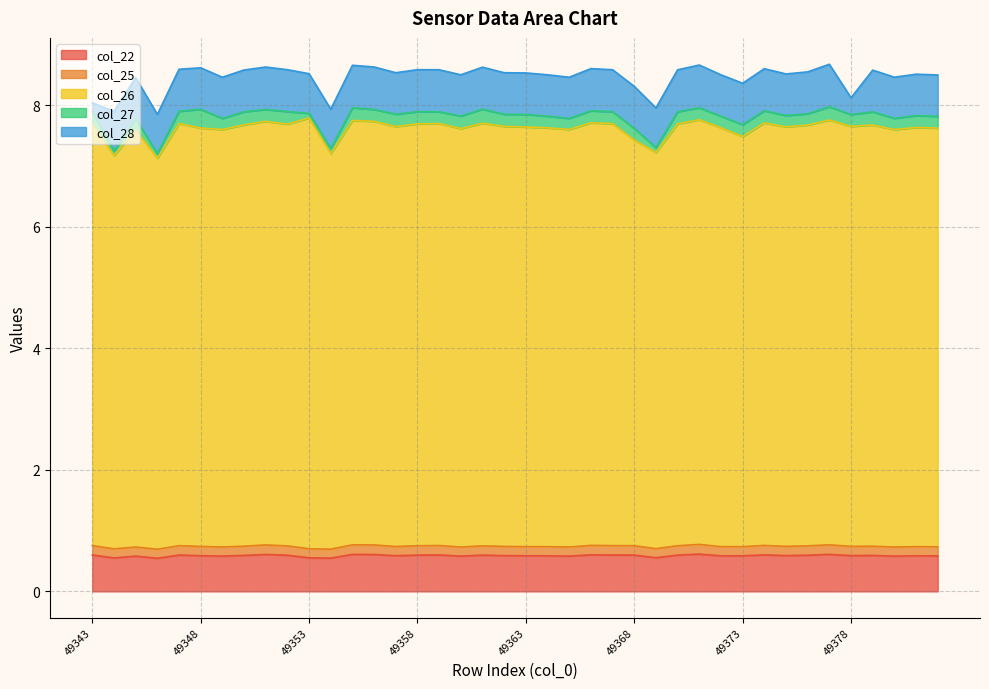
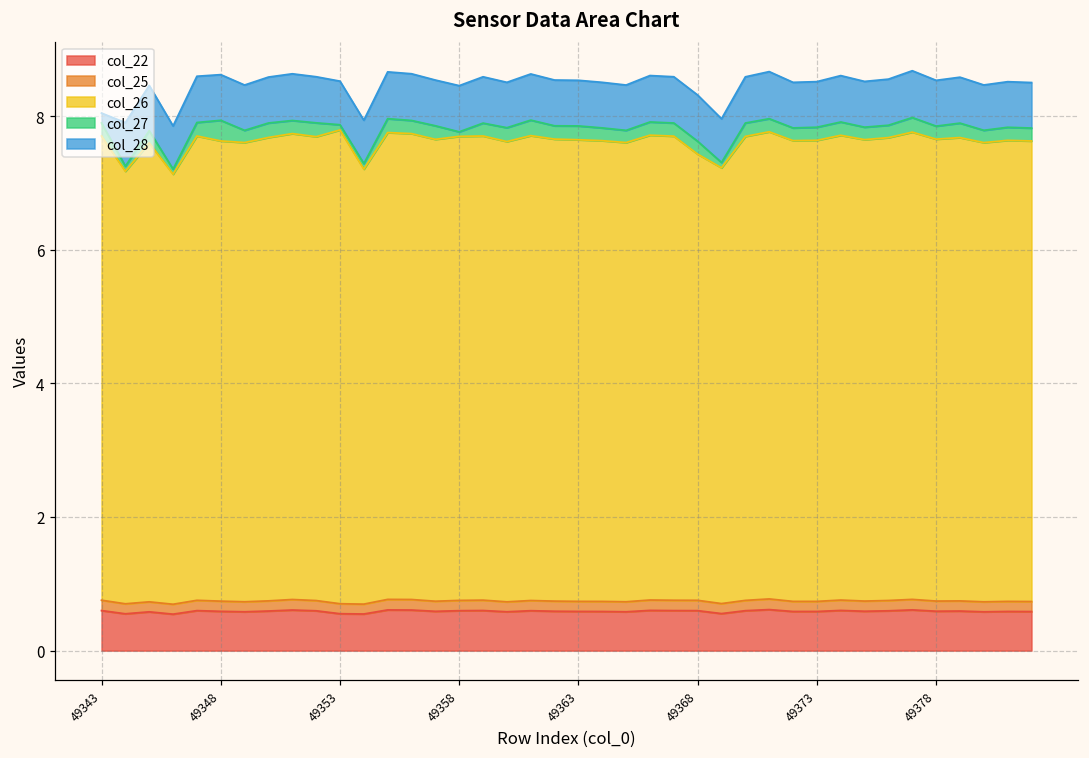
  {
    "col_26": {
      "49348": 6.9,
      "49353": 7.1,
      "49358": 6.9,
      "49363": 6.9,
      "49368": 6.7,
-     "49373": 6.8,
+     "49373": 6.9,
      "49378": 6.9
    },
    "col_27": {
      "49348": 0.3,
      "49353": 0.1,
-     "49358": 0.2,
+     "49358": 0.1,
      "49363": 0.2,
      "49368": 0.2,
      "49373": 0.2,
      "49378": 0.2
    },
    "col_28": {
      "49348": 0.7,
      "49353": 0.7,
      "49358": 0.7,
      "49363": 0.7,
      "49368": 0.7,
      "49373": 0.7,
-     "49378": 0.3
+     "49378": 0.7
    }
  }
